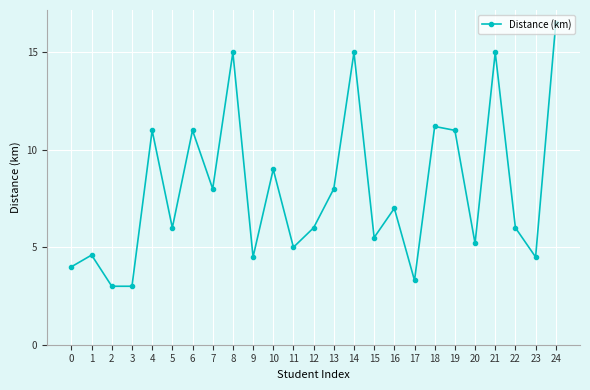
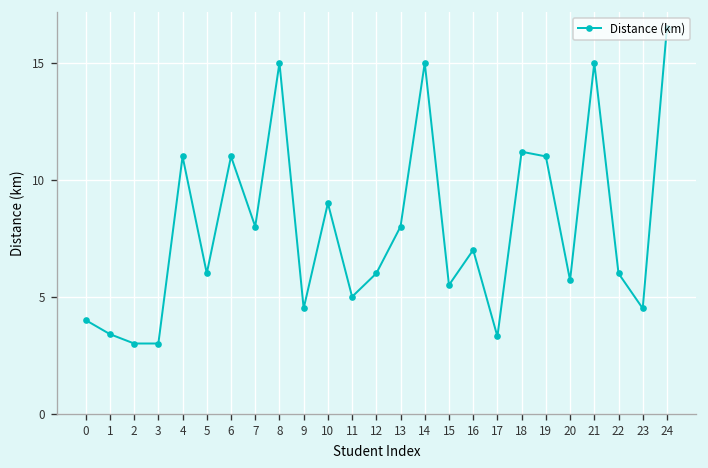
  {
    "0": 4.0,
-   "1": 4.6,
+   "1": 3.4,
    "2": 3.0,
    "3": 3.0,
    "4": 11.0,
    "5": 6.0,
    "6": 11.0,
    "7": 8.0,
    "8": 15.0,
    "9": 4.5,
    "10": 9.0,
    "11": 5.0,
    "12": 6.0,
    "13": 8.0,
    "14": 15.0,
    "15": 5.5,
    "16": 7.0,
    "17": 3.3,
    "18": 11.2,
    "19": 11.0,
-   "20": 5.2,
+   "20": 5.7,
    "21": 15.0,
    "22": 6.0,
    "23": 4.5
  }
